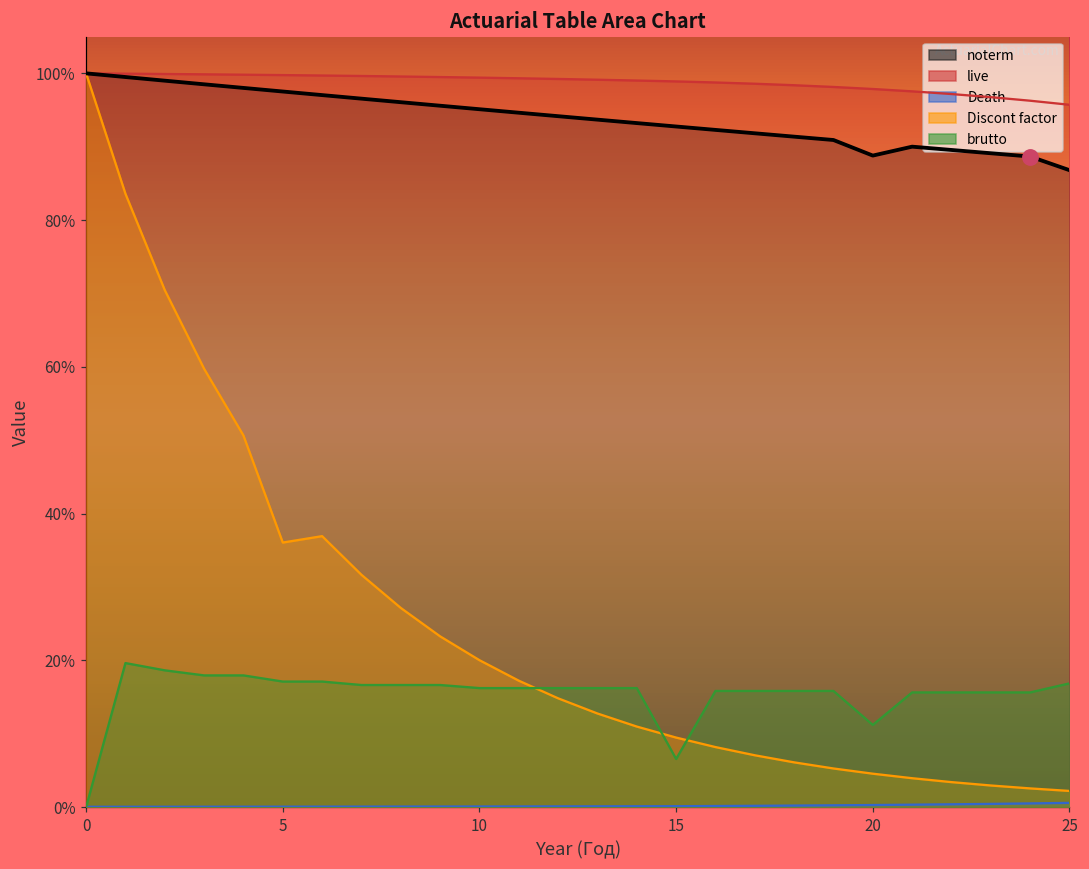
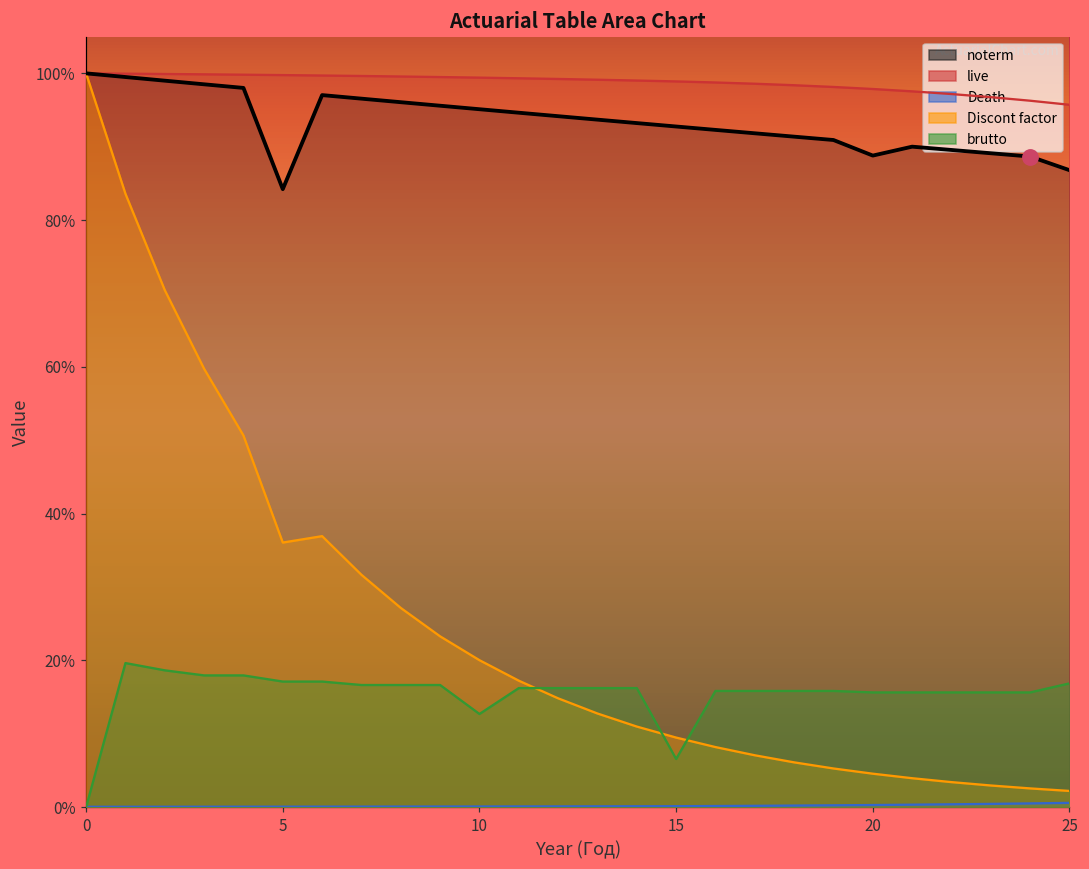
  {
    "noterm": {
-     "5": "98%",
+     "5": "84%",
      "10": "95%",
      "15": "93%",
      "20": "89%",
      "25": "87%"
    },
    "Death": {
      "5": "0%",
      "10": "0%",
      "15": "0%",
      "20": "0%",
      "25": "1%"
    },
    "Discont factor": {
      "5": "36%",
      "10": "20%",
      "15": "9%",
      "20": "5%",
      "25": "2%"
    },
    "brutto": {
      "5": "17%",
-     "10": "16%",
+     "10": "13%",
      "15": "7%",
-     "20": "11%",
+     "20": "16%",
      "25": "17%"
    }
  }
